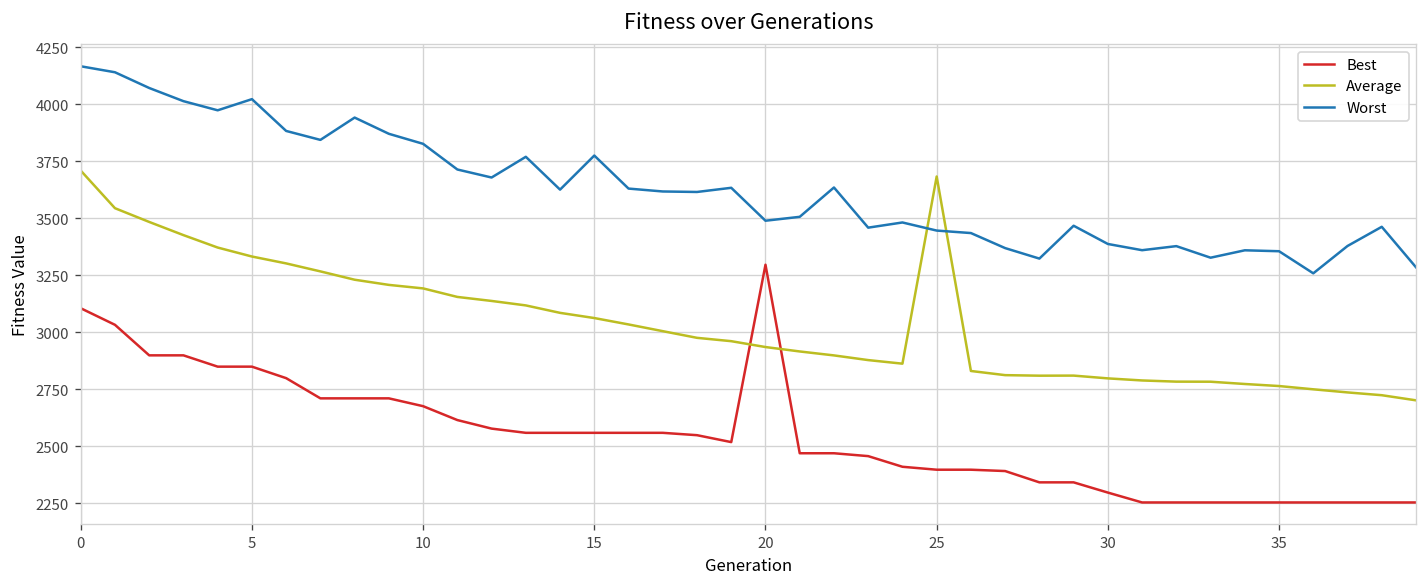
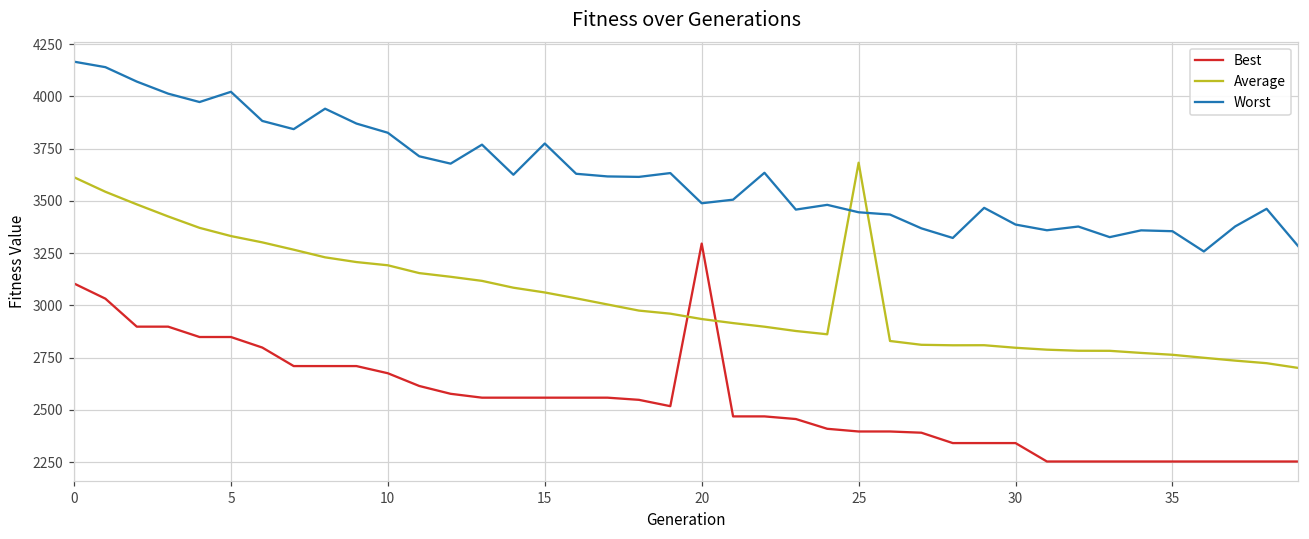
  {
    "Best": {
      "0": 3100,
      "5": 2850,
      "10": 2680,
      "15": 2560,
      "20": 3300,
      "25": 2400,
-     "30": 2300,
+     "30": 2340,
      "35": 2250
    },
    "Average": {
-     "0": 3710,
+     "0": 3610,
      "5": 3330,
      "10": 3190,
      "15": 3060,
      "20": 2930,
      "25": 3680,
      "30": 2800,
      "35": 2760
    },
    "Worst": {
      "0": 4170,
      "5": 4020,
      "10": 3830,
      "15": 3770,
      "20": 3490,
      "25": 3450,
      "30": 3390,
      "35": 3350
    }
  }
